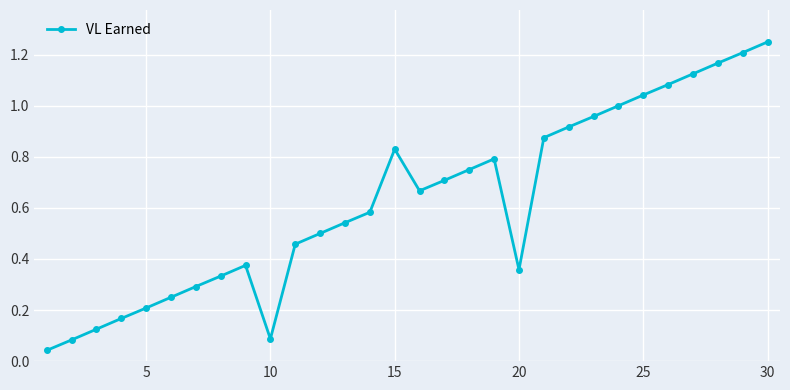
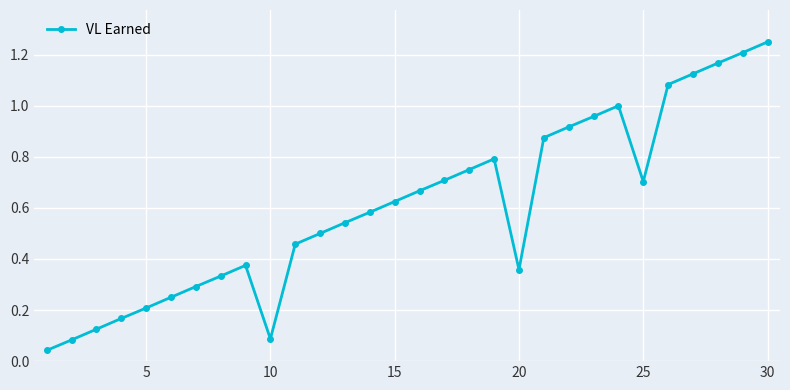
  {
    "5": 0.21,
    "10": 0.09,
-   "15": 0.83,
+   "15": 0.63,
    "20": 0.36,
-   "25": 1.04,
+   "25": 0.70,
    "30": 1.25
  }
